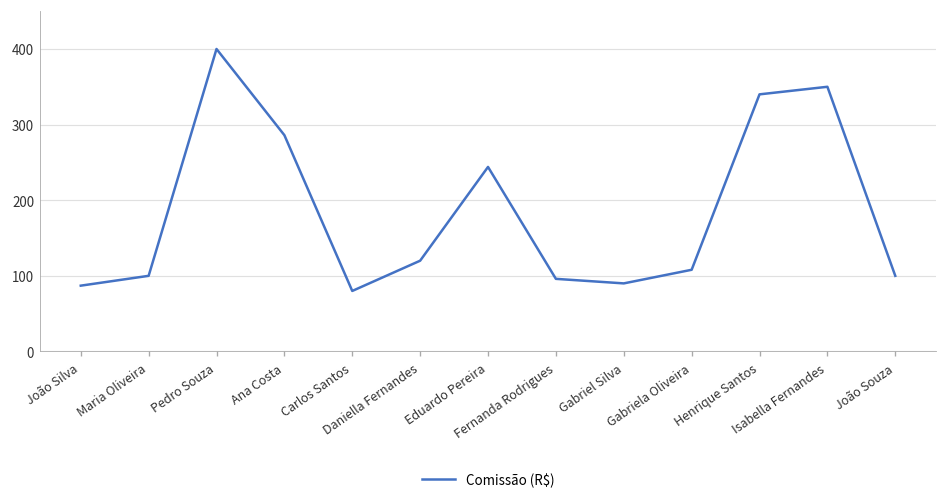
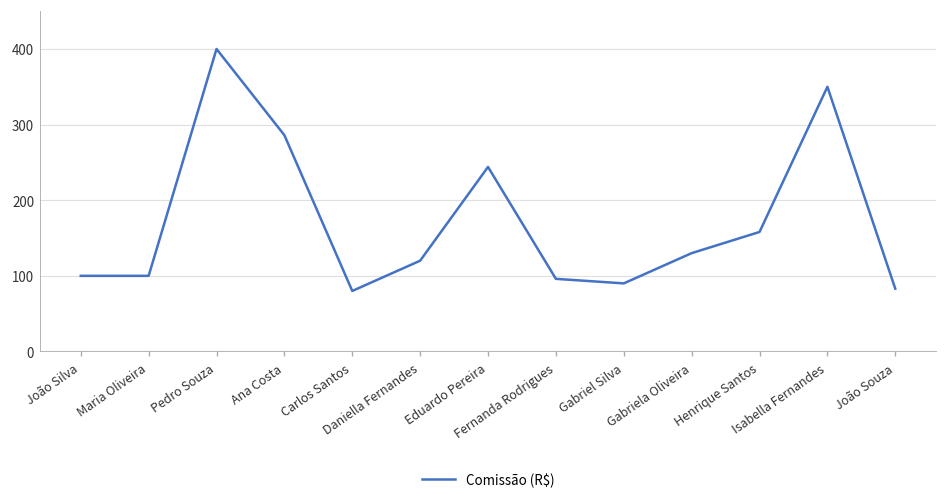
  {
-   "João Silva": 90,
+   "João Silva": 100,
    "Maria Oliveira": 100,
    "Pedro Souza": 400,
    "Ana Costa": 290,
    "Carlos Santos": 80,
    "Daniella Fernandes": 120,
    "Eduardo Pereira": 240,
    "Fernanda Rodrigues": 100,
    "Gabriel Silva": 90,
-   "Gabriela Oliveira": 110,
-   "Henrique Santos": 340,
+   "Gabriela Oliveira": 130,
+   "Henrique Santos": 160,
    "Isabella Fernandes": 350,
-   "João Souza": 100
+   "João Souza": 80
  }
